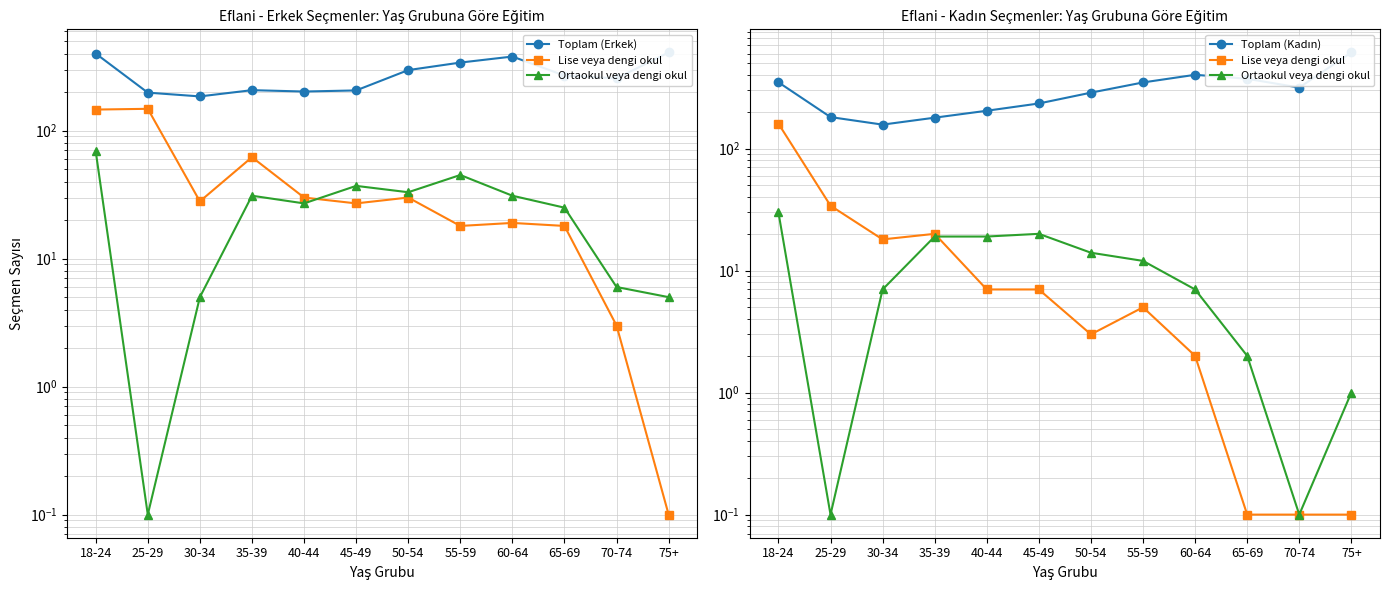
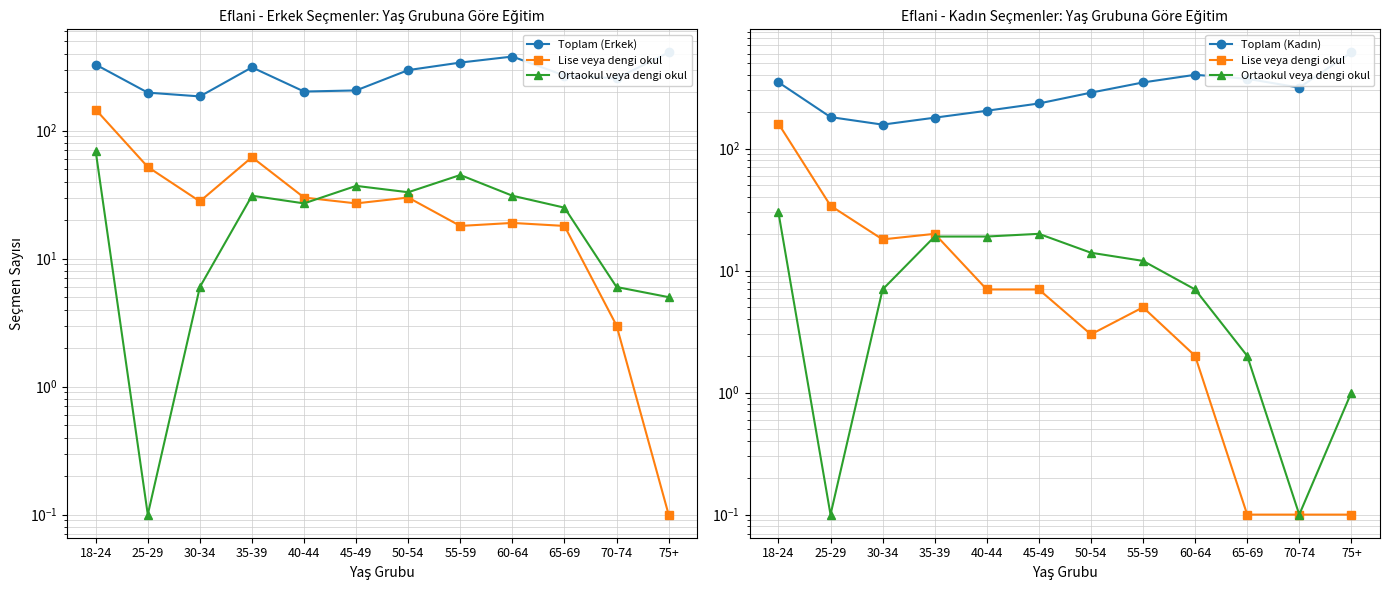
  {
    "Eflani - Erkek Seçmenler: Yaş Grubuna Göre Eğitim": {
      "Toplam (Erkek)": {
-       "18-24": 400,
+       "18-24": 330,
        "25-29": 200,
        "30-34": 190,
-       "35-39": 210,
+       "35-39": 310,
        "40-44": 200,
        "45-49": 210,
        "50-54": 300,
        "55-59": 340,
        "60-64": 380
      },
      "Lise veya dengi okul": {
        "18-24": 150,
-       "25-29": 150,
+       "25-29": 52,
        "30-34": 28,
        "35-39": 60,
        "40-44": 30,
        "45-49": 27,
        "50-54": 30,
        "55-59": 18,
        "60-64": 19,
        "65-69": 18,
        "70-74": 3,
        "75+": 0.10
      },
      "Ortaokul veya dengi okul": {
        "18-24": 70,
        "25-29": 0.10,
-       "30-34": 5,
+       "30-34": 6,
        "35-39": 31,
        "40-44": 27,
        "45-49": 37,
        "50-54": 33,
        "55-59": 45,
        "60-64": 31,
        "65-69": 25,
        "70-74": 6,
        "75+": 5
      }
    },
    "Eflani - Kadın Seçmenler: Yaş Grubuna Göre Eğitim": {
      "Toplam (Kadın)": {
        "18-24": 350,
        "25-29": 180,
        "30-34": 160,
        "35-39": 180,
        "40-44": 200,
        "45-49": 230,
        "50-54": 290,
        "55-59": 350,
        "60-64": 400,
        "70-74": 320
      },
      "Lise veya dengi okul": {
        "18-24": 160,
        "25-29": 34,
        "30-34": 18,
        "35-39": 20,
        "40-44": 7,
        "45-49": 7,
        "50-54": 3.0,
        "55-59": 5.0,
        "60-64": 2.0,
        "65-69": 0.10,
        "75+": 0.10
      },
      "Ortaokul veya dengi okul": {
        "18-24": 30,
        "25-29": 0.10,
        "30-34": 7,
        "35-39": 19,
        "40-44": 19,
        "45-49": 20,
        "50-54": 14,
        "55-59": 12,
        "60-64": 7,
        "65-69": 2.0,
        "75+": 1.0
      }
    }
  }
